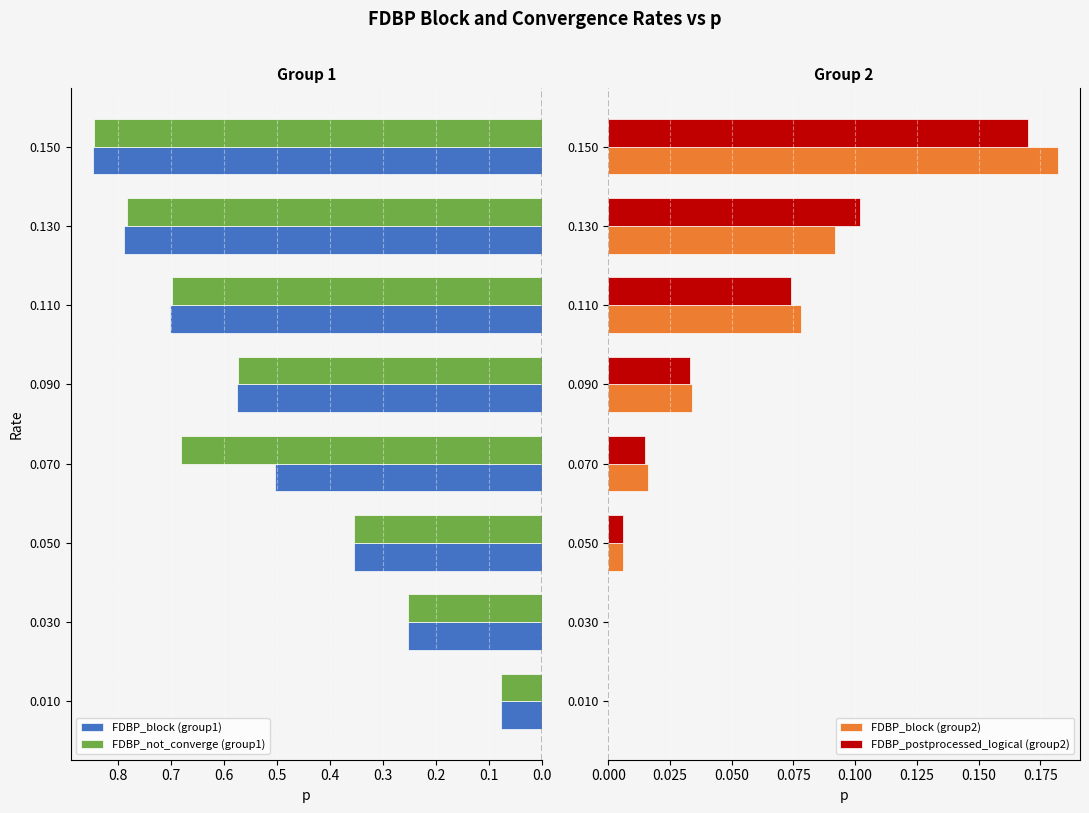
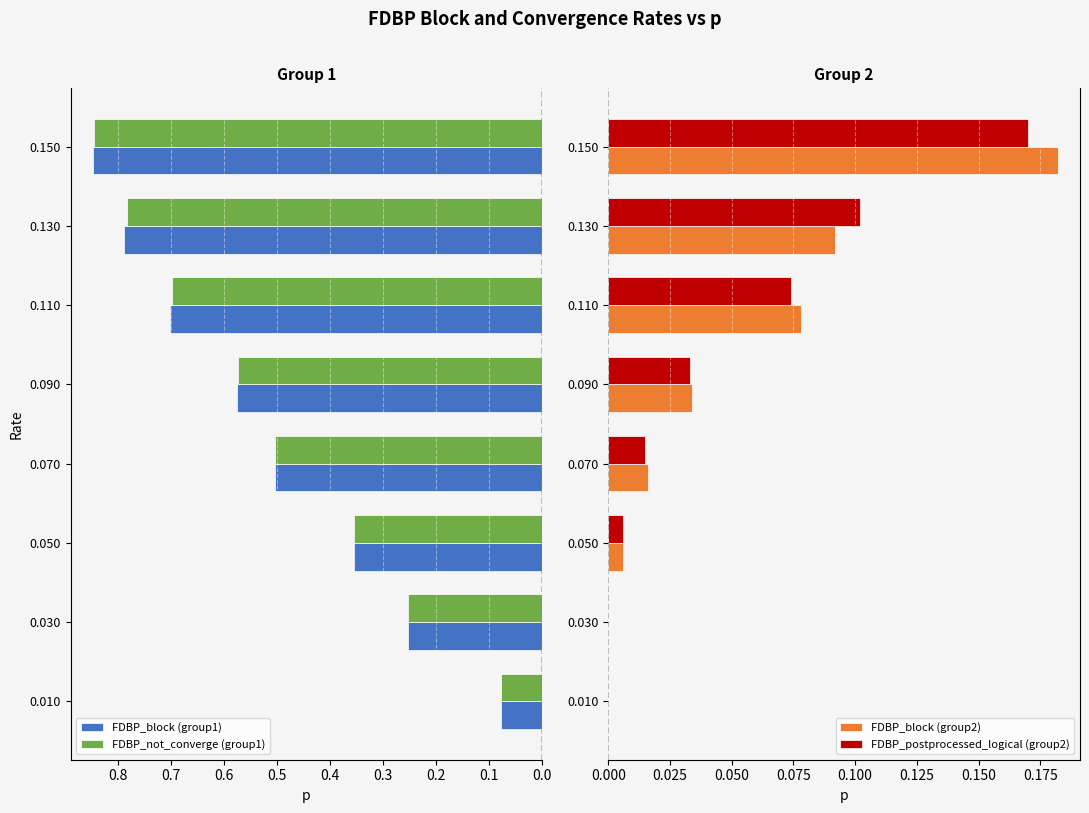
  {
    "Group 1": {
      "FDBP_block (group1)": {
        "0.150": 0.85,
        "0.130": 0.79,
        "0.110": 0.70,
        "0.090": 0.58,
        "0.070": 0.51,
        "0.050": 0.36,
        "0.030": 0.25,
        "0.010": 0.08
      },
      "FDBP_not_converge (group1)": {
        "0.150": 0.85,
        "0.130": 0.78,
        "0.110": 0.70,
        "0.090": 0.57,
-       "0.070": 0.68,
+       "0.070": 0.50,
        "0.050": 0.36,
        "0.030": 0.25,
        "0.010": 0.08
      }
    },
    "Group 2": {
      "FDBP_block (group2)": {
        "0.150": 0.182,
        "0.130": 0.092,
        "0.110": 0.078,
        "0.090": 0.034,
        "0.070": 0.016,
        "0.050": 0.006,
        "0.030": 0.000,
        "0.010": 0.000
      },
      "FDBP_postprocessed_logical (group2)": {
        "0.150": 0.170,
        "0.130": 0.102,
        "0.110": 0.074,
        "0.090": 0.033,
        "0.070": 0.015,
        "0.050": 0.006,
        "0.030": 0.000,
        "0.010": 0.000
      }
    }
  }
